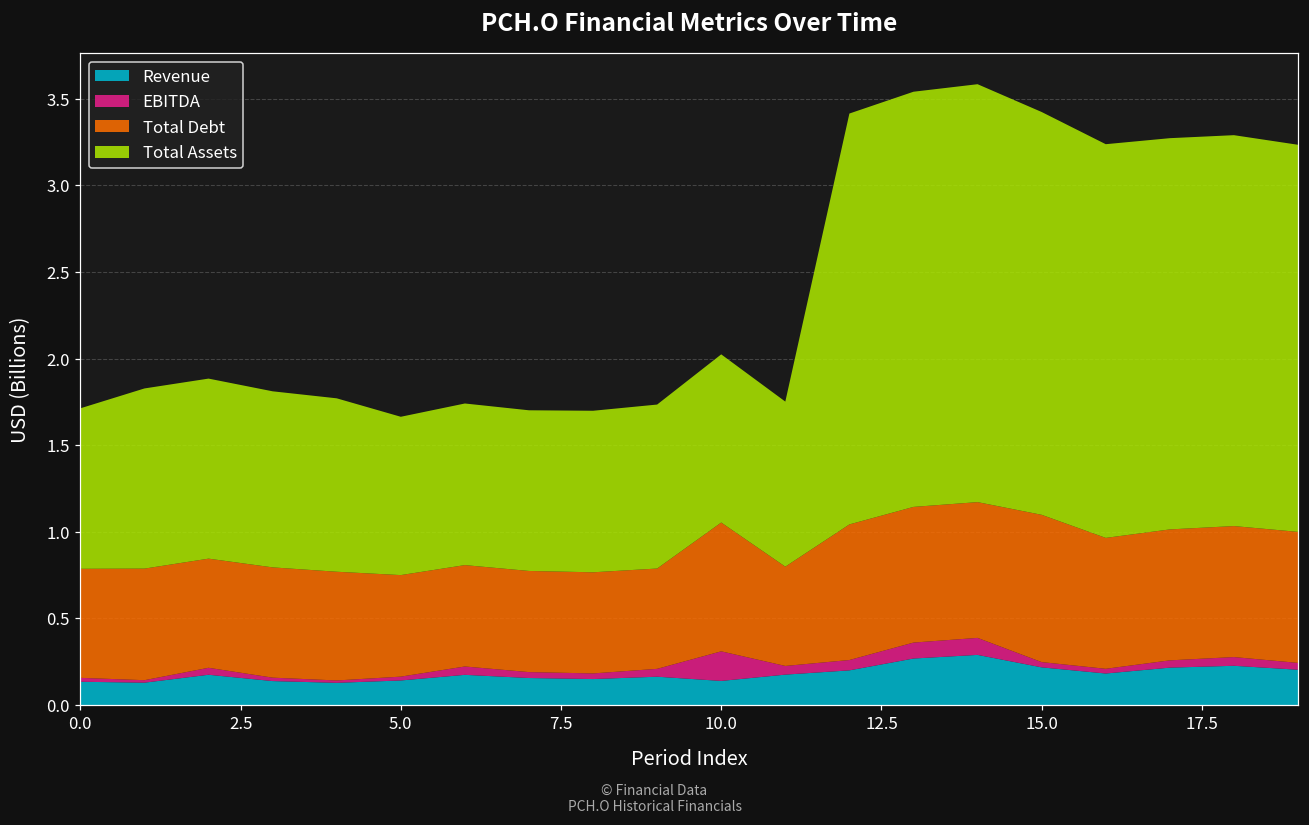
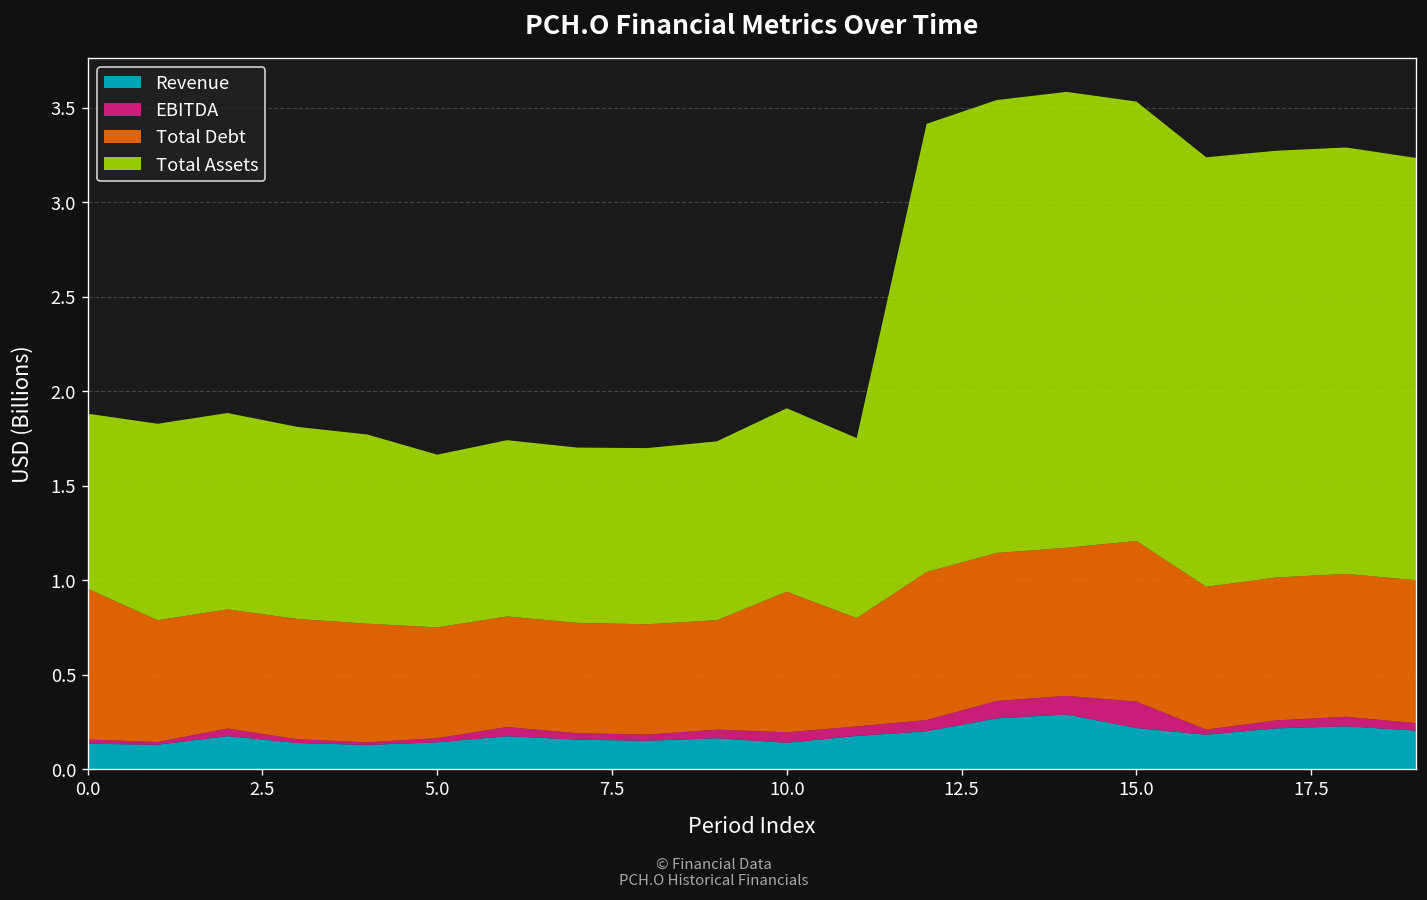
  {
    "Revenue": {
      "0.0": 0.13,
      "5.0": 0.14,
      "10.0": 0.14,
      "15.0": 0.22
    },
    "EBITDA": {
      "0.0": 0.02,
      "5.0": 0.02,
-     "10.0": 0.17,
-     "15.0": 0.03
+     "10.0": 0.06,
+     "15.0": 0.14
    },
    "Total Debt": {
-     "0.0": 0.63,
+     "0.0": 0.80,
      "5.0": 0.59,
      "10.0": 0.74,
      "15.0": 0.85
    },
    "Total Assets": {
      "0.0": 0.93,
      "5.0": 0.91,
      "10.0": 0.97,
      "15.0": 2.33
    }
  }
